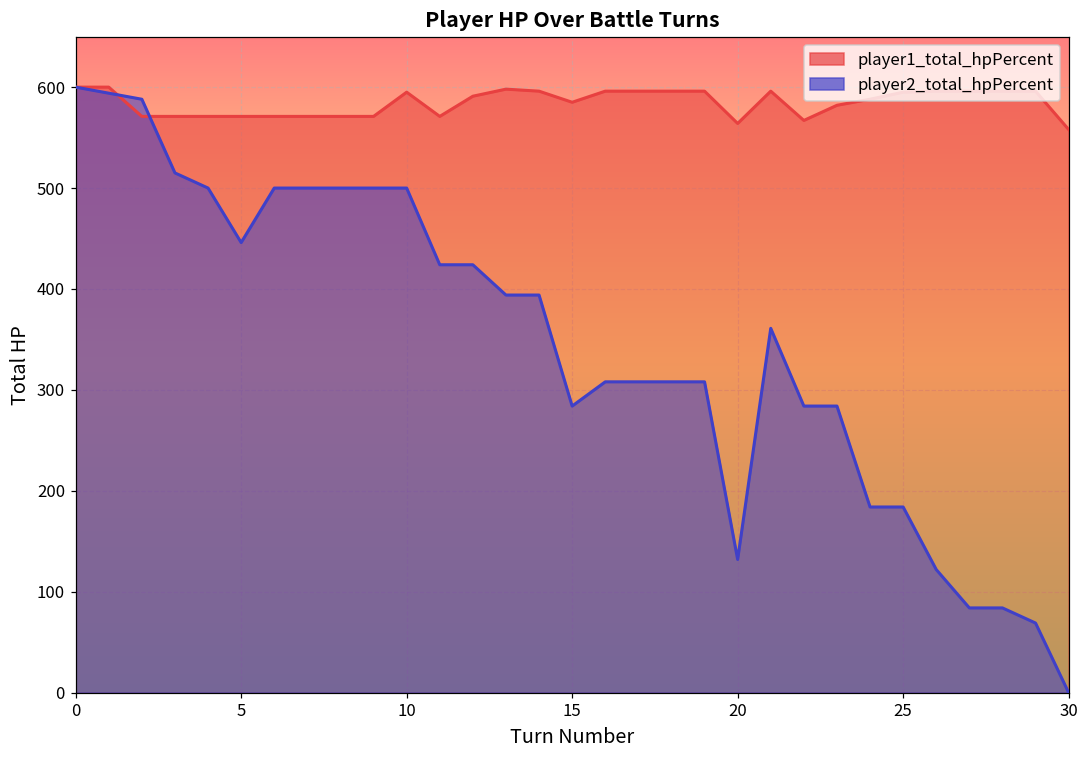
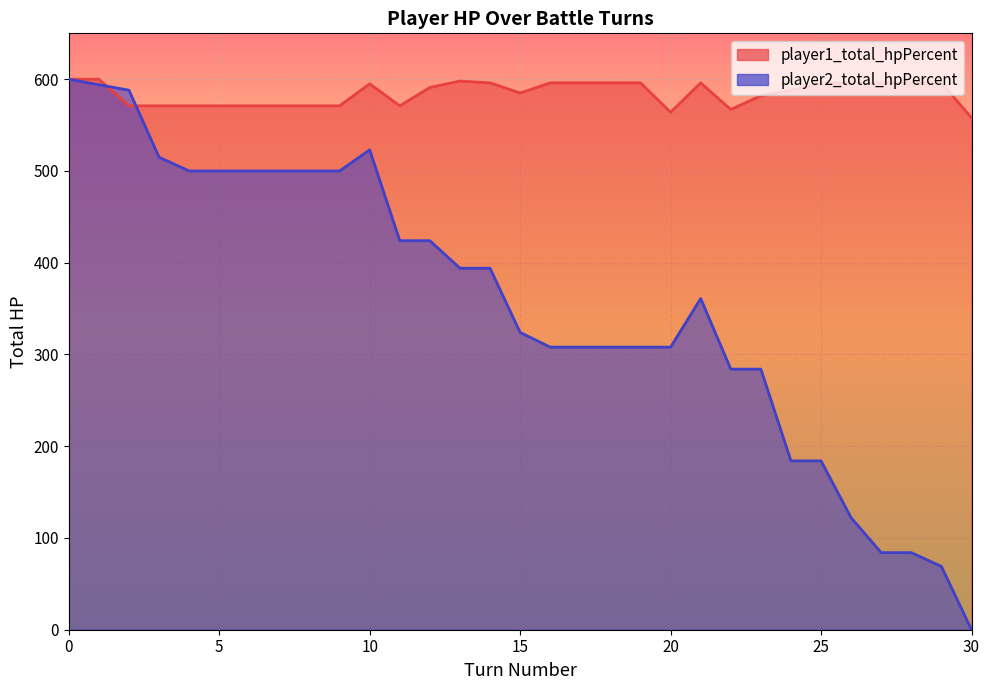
  {
    "player1_total_hpPercent": {
      "5": 570,
      "10": 600,
      "15": 590,
      "20": 560,
      "30": 560
    },
    "player2_total_hpPercent": {
-     "5": 450,
-     "10": 500,
-     "15": 280,
-     "20": 130,
+     "5": 500,
+     "10": 520,
+     "15": 320,
+     "20": 310,
      "25": 180,
      "30": 0
    }
  }
